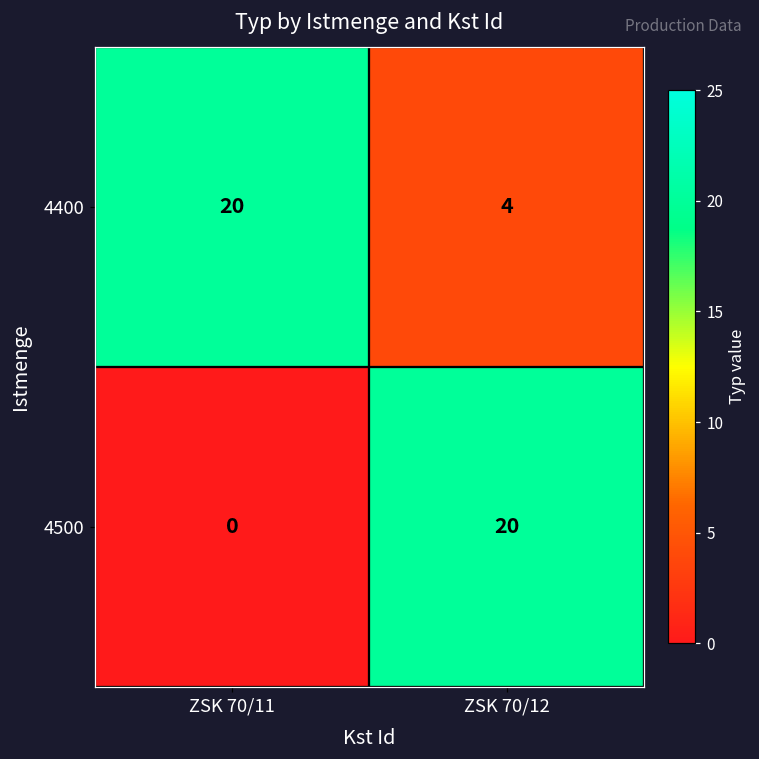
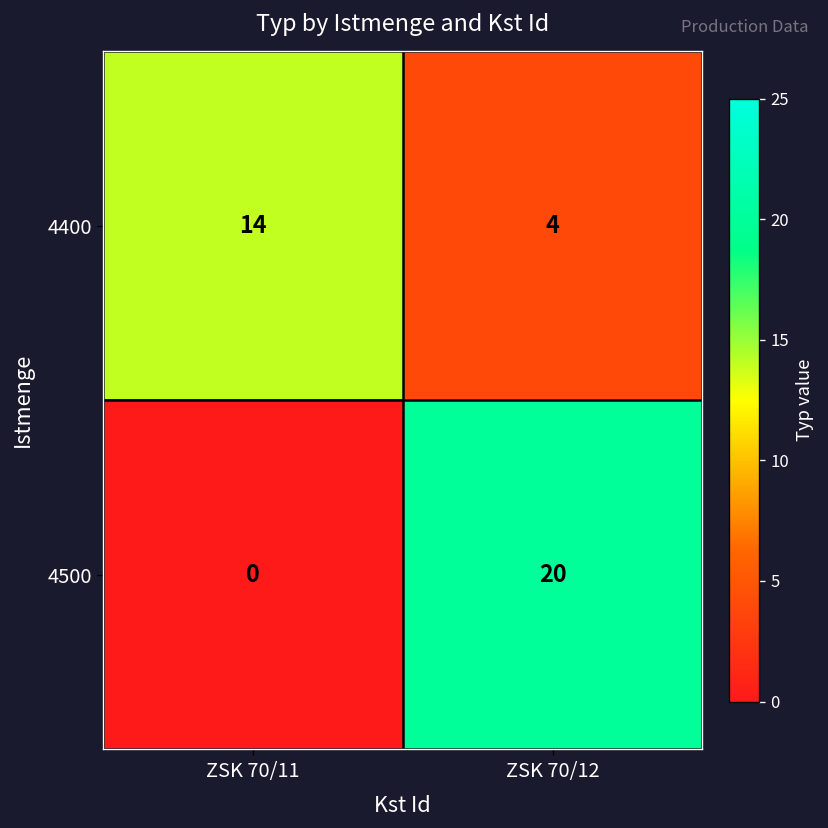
  {
    "4400": {
-     "ZSK 70/11": 20,
+     "ZSK 70/11": 14,
      "ZSK 70/12": 4
    },
    "4500": {
      "ZSK 70/11": 0,
      "ZSK 70/12": 20
    }
  }
